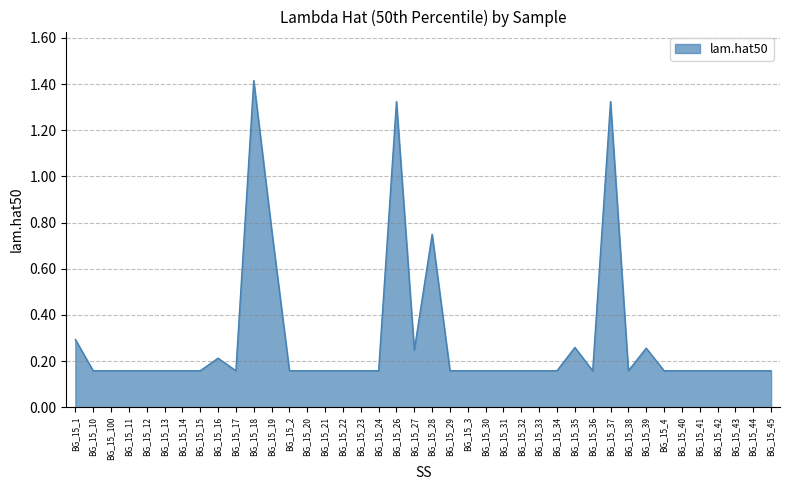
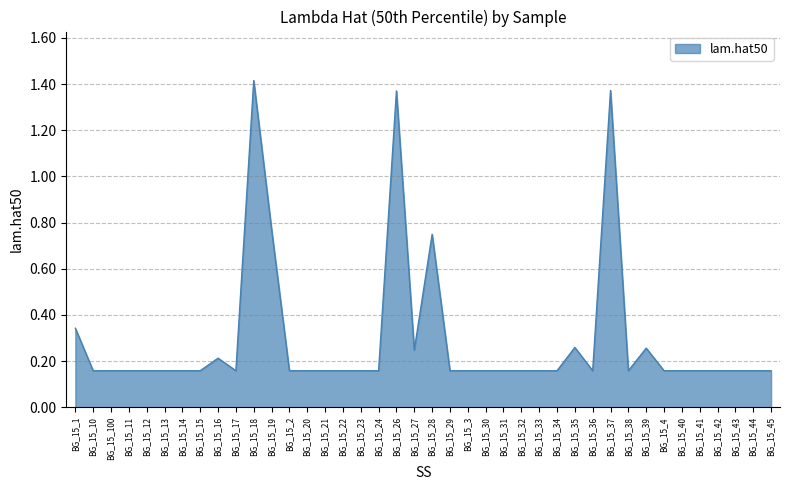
  {
-   "BG_15_1": 0.29,
+   "BG_15_1": 0.34,
    "BG_15_10": 0.16,
    "BG_15_100": 0.16,
    "BG_15_11": 0.16,
    "BG_15_12": 0.16,
    "BG_15_13": 0.16,
    "BG_15_14": 0.16,
    "BG_15_15": 0.16,
    "BG_15_16": 0.21,
    "BG_15_17": 0.16,
    "BG_15_18": 1.41,
    "BG_15_19": 0.77,
    "BG_15_2": 0.16,
    "BG_15_20": 0.16,
    "BG_15_21": 0.16,
    "BG_15_22": 0.16,
    "BG_15_23": 0.16,
    "BG_15_24": 0.16,
-   "BG_15_26": 1.32,
+   "BG_15_26": 1.37,
    "BG_15_27": 0.25,
    "BG_15_28": 0.75,
    "BG_15_29": 0.16,
    "BG_15_3": 0.16,
    "BG_15_30": 0.16,
    "BG_15_31": 0.16,
    "BG_15_32": 0.16,
    "BG_15_33": 0.16,
    "BG_15_34": 0.16,
    "BG_15_35": 0.26,
    "BG_15_36": 0.16,
-   "BG_15_37": 1.32,
+   "BG_15_37": 1.37,
    "BG_15_38": 0.16,
    "BG_15_39": 0.26,
    "BG_15_4": 0.16,
    "BG_15_40": 0.16,
    "BG_15_41": 0.16,
    "BG_15_42": 0.16,
    "BG_15_43": 0.16,
    "BG_15_44": 0.16,
    "BG_15_45": 0.16
  }
